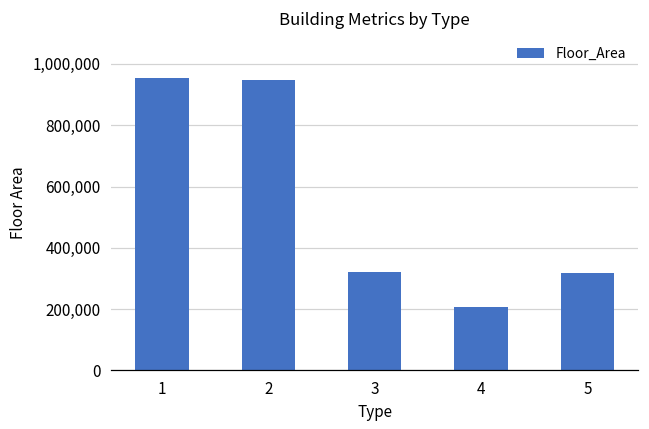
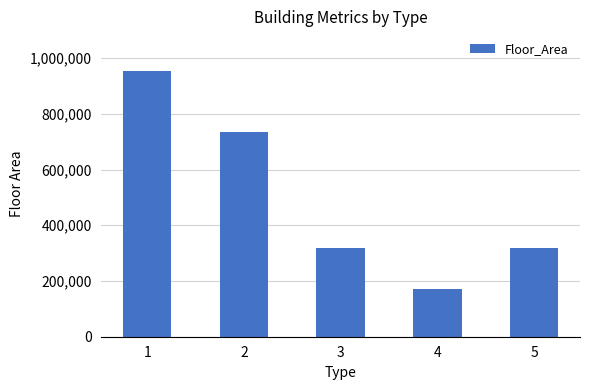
  {
    "1": "950,000",
-   "2": "950,000",
+   "2": "740,000",
    "3": "320,000",
-   "4": "210,000",
+   "4": "170,000",
    "5": "320,000"
  }
